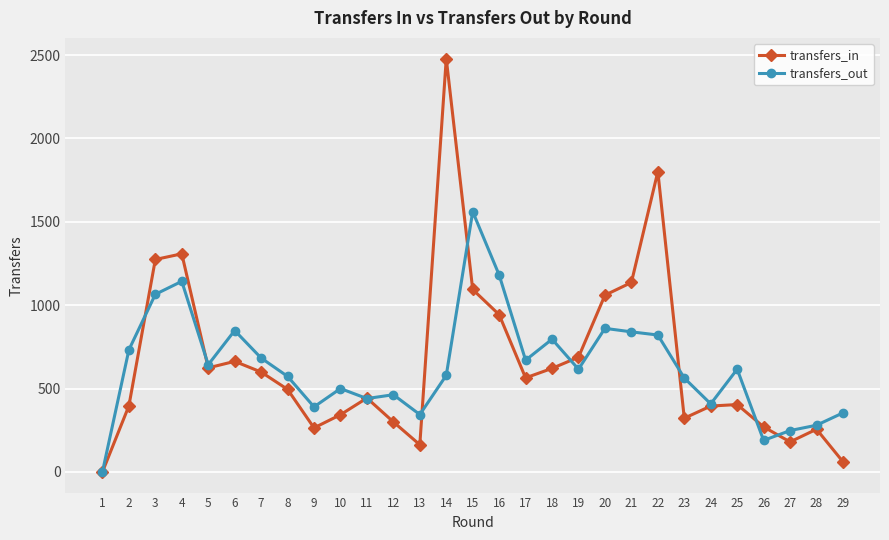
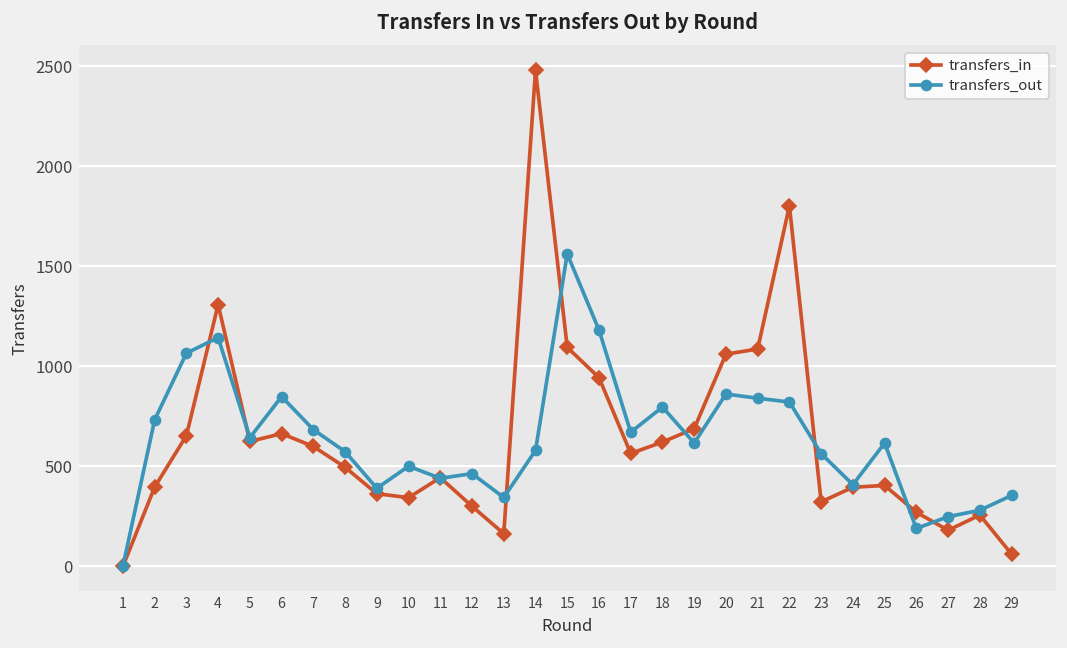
  {
    "transfers_in": {
      "2": 400,
-     "3": 1270,
+     "3": 650,
      "4": 1310,
      "5": 620,
      "6": 660,
      "7": 600,
      "8": 500,
-     "9": 260,
+     "9": 360,
      "10": 340,
      "12": 300,
      "13": 160,
      "14": 2480,
      "15": 1090,
      "16": 940,
      "17": 560,
      "18": 620,
      "19": 690,
      "20": 1060,
-     "21": 1140,
+     "21": 1090,
      "22": 1800,
      "23": 320,
      "25": 400,
      "26": 270,
      "27": 180,
      "28": 260,
      "29": 60
    },
    "transfers_out": {
      "2": 730,
      "3": 1070,
      "4": 1140,
      "5": 640,
      "6": 850,
      "7": 680,
      "8": 570,
      "9": 390,
      "10": 500,
      "12": 460,
      "13": 340,
      "14": 580,
      "15": 1560,
      "16": 1180,
      "17": 670,
      "18": 800,
      "19": 620,
      "20": 860,
      "21": 840,
      "22": 820,
      "23": 560,
      "25": 620,
      "26": 190,
      "27": 250,
      "28": 280,
      "29": 350
    }
  }
